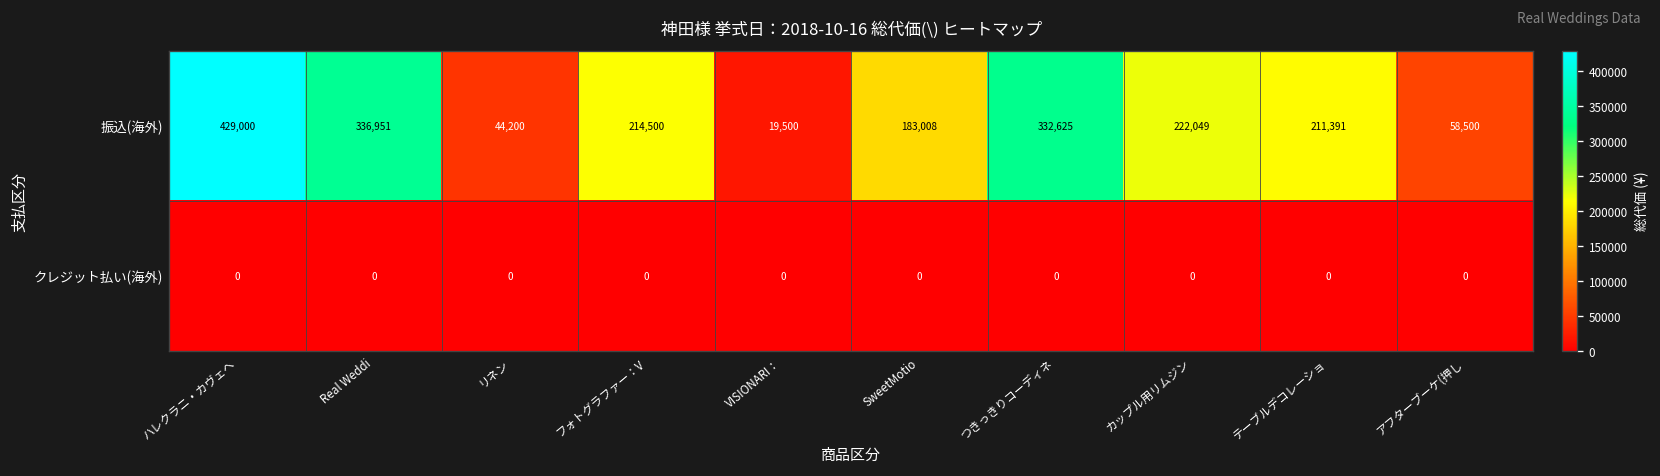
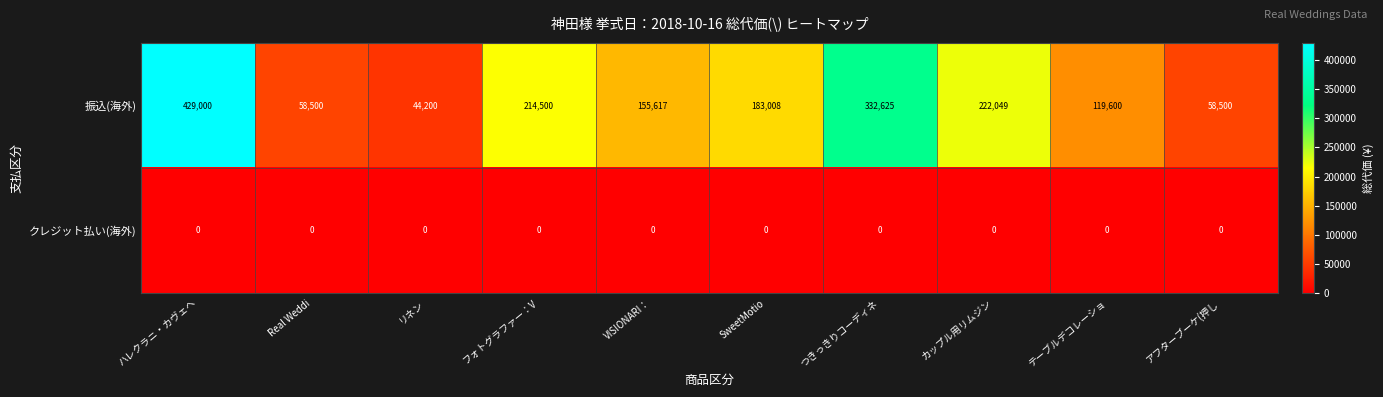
  {
    "振込(海外)": {
      "ハレクラニ・カヴェヘ": "429,000",
-     "Real Weddi": "336,951",
+     "Real Weddi": "58,500",
      "リネン": "44,200",
      "フォトグラファー：V": "214,500",
-     "VISIONARI：": "19,500",
+     "VISIONARI：": "155,617",
      "SweetMotio": "183,008",
      "つきっきりコーディネ": "332,625",
      "カップル用リムジン": "222,049",
-     "テーブルデコレーショ": "211,391",
+     "テーブルデコレーショ": "119,600",
      "アフターブーケ(押し": "58,500"
    },
    "クレジット払い(海外)": {
      "ハレクラニ・カヴェヘ": "0",
      "Real Weddi": "0",
      "リネン": "0",
      "フォトグラファー：V": "0",
      "VISIONARI：": "0",
      "SweetMotio": "0",
      "つきっきりコーディネ": "0",
      "カップル用リムジン": "0",
      "テーブルデコレーショ": "0",
      "アフターブーケ(押し": "0"
    }
  }
